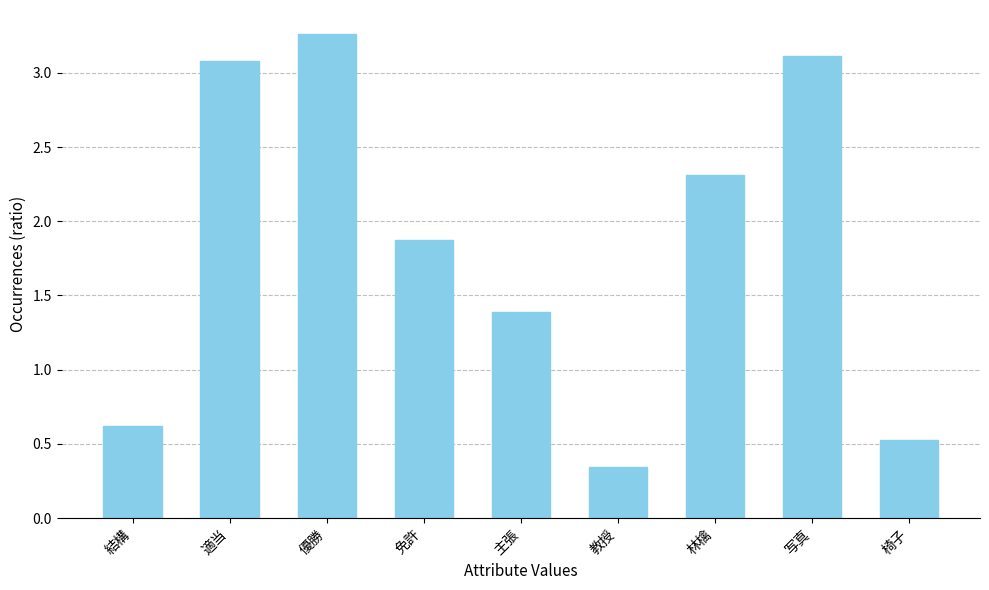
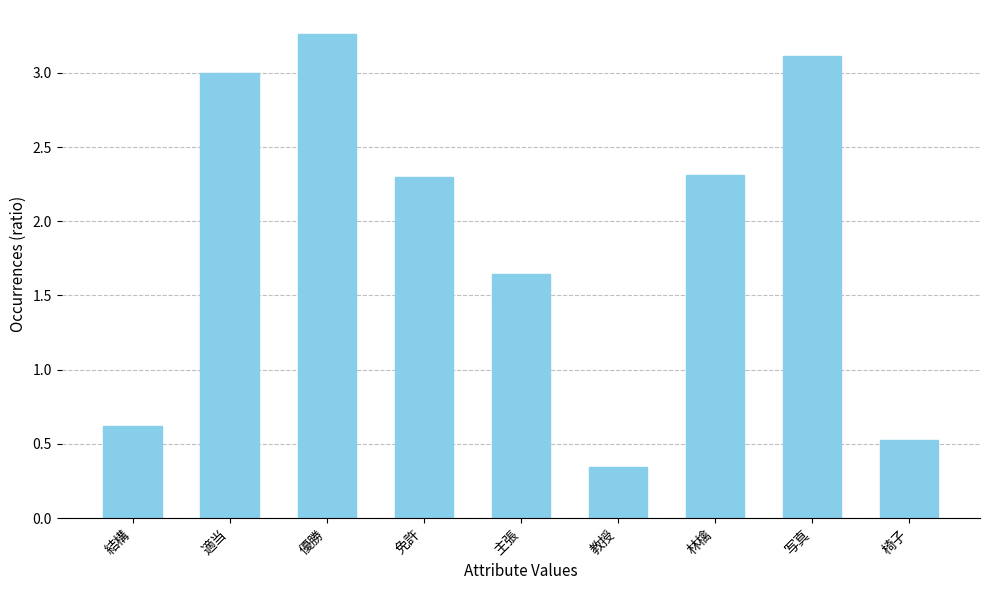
  {
    "結構": 0.62,
-   "適当": 3.08,
+   "適当": 3.00,
    "優勝": 3.26,
-   "免許": 1.87,
-   "主張": 1.39,
+   "免許": 2.30,
+   "主張": 1.65,
    "教授": 0.35,
    "林檎": 2.31,
    "写真": 3.11,
    "椅子": 0.53
  }
